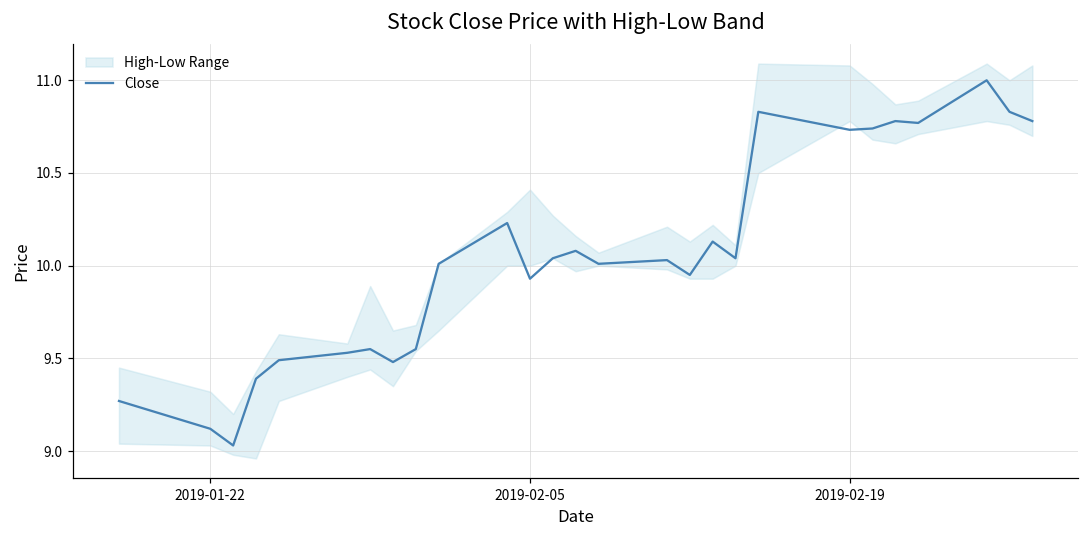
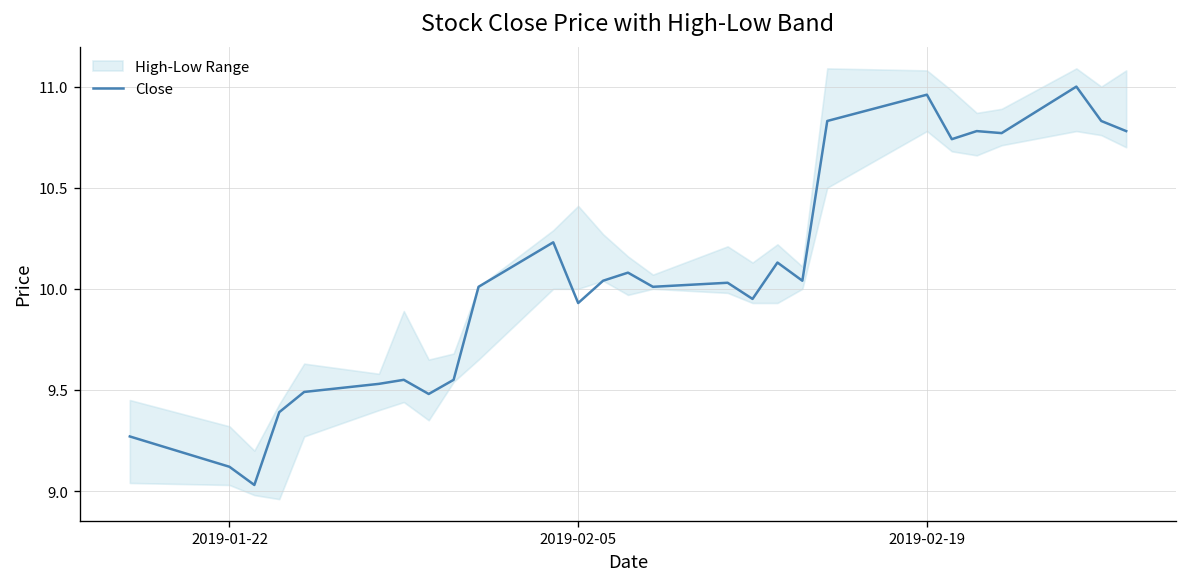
  {
    "Close": {
      "2019-01-22": 9.12,
      "2019-02-05": 9.93,
-     "2019-02-19": 10.73
+     "2019-02-19": 10.96
    }
  }
